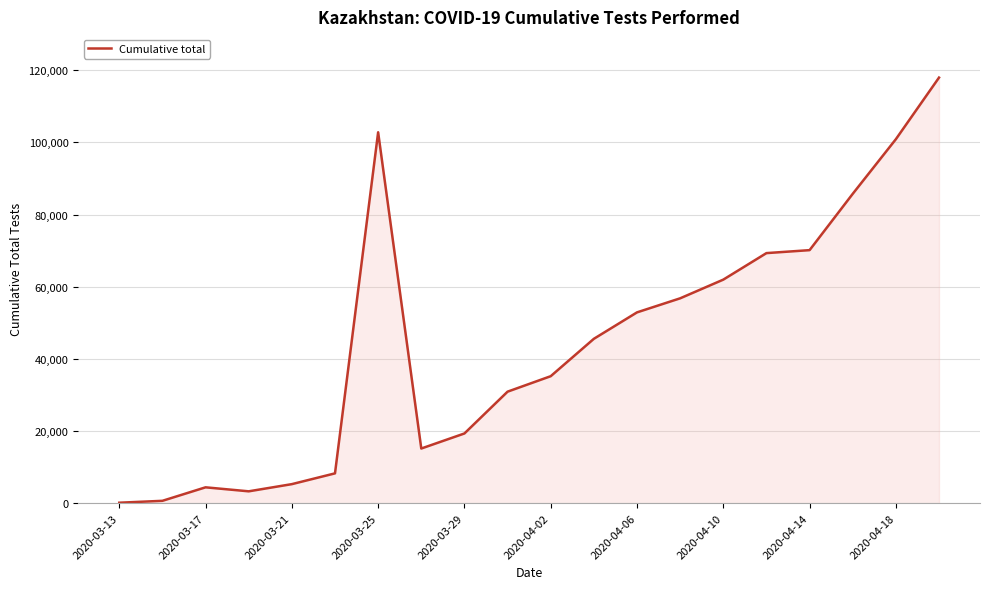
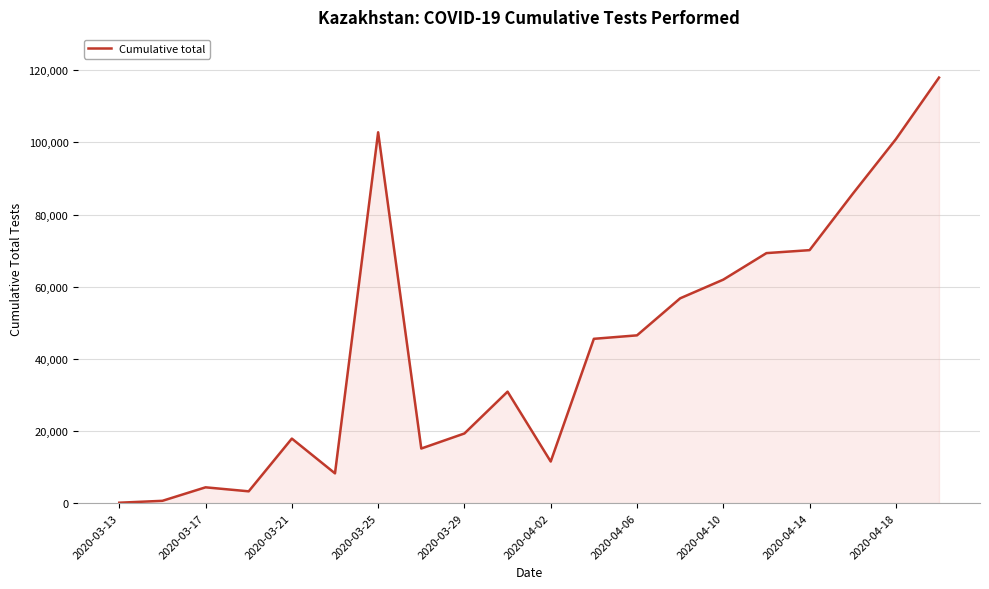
  {
    "2020-03-13": "0",
    "2020-03-17": "4,000",
-   "2020-03-21": "5,000",
+   "2020-03-21": "18,000",
    "2020-03-25": "103,000",
    "2020-03-29": "19,000",
-   "2020-04-02": "35,000",
-   "2020-04-06": "53,000",
+   "2020-04-02": "12,000",
+   "2020-04-06": "47,000",
    "2020-04-10": "62,000",
    "2020-04-14": "70,000",
    "2020-04-18": "101,000"
  }
